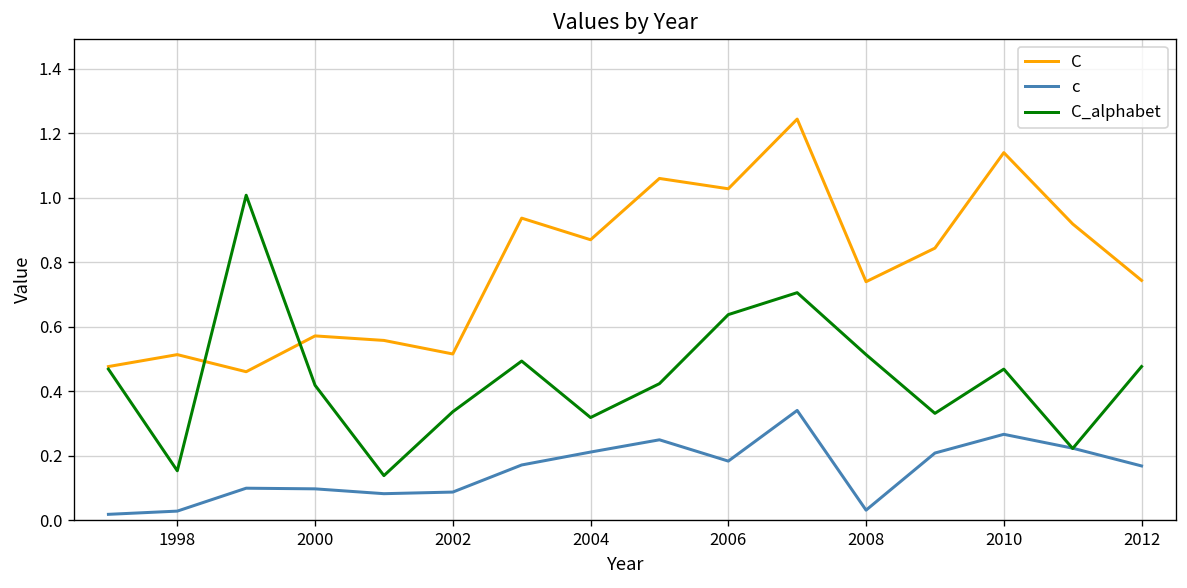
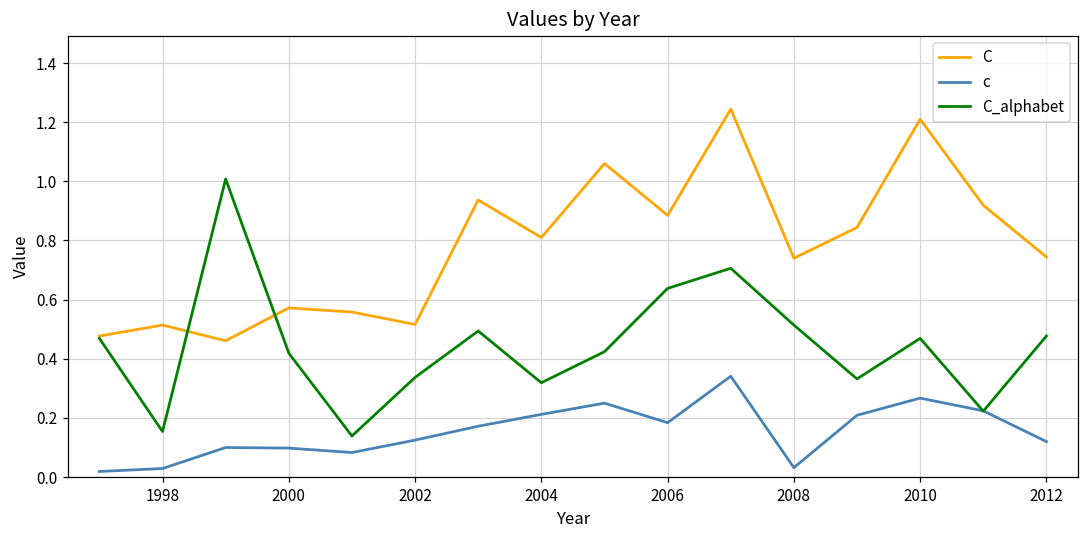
  {
    "C": {
      "1998": 0.51,
      "2000": 0.57,
      "2002": 0.52,
-     "2004": 0.87,
-     "2006": 1.03,
+     "2004": 0.81,
+     "2006": 0.89,
      "2008": 0.74,
-     "2010": 1.14,
+     "2010": 1.21,
      "2012": 0.74
    },
    "c": {
      "1998": 0.03,
      "2000": 0.10,
-     "2002": 0.09,
+     "2002": 0.13,
      "2004": 0.21,
      "2006": 0.18,
      "2008": 0.03,
      "2010": 0.27,
-     "2012": 0.17
+     "2012": 0.12
    },
    "C_alphabet": {
      "1998": 0.15,
      "2000": 0.42,
      "2002": 0.34,
      "2004": 0.32,
      "2006": 0.64,
      "2008": 0.51,
      "2010": 0.47,
      "2012": 0.48
    }
  }
